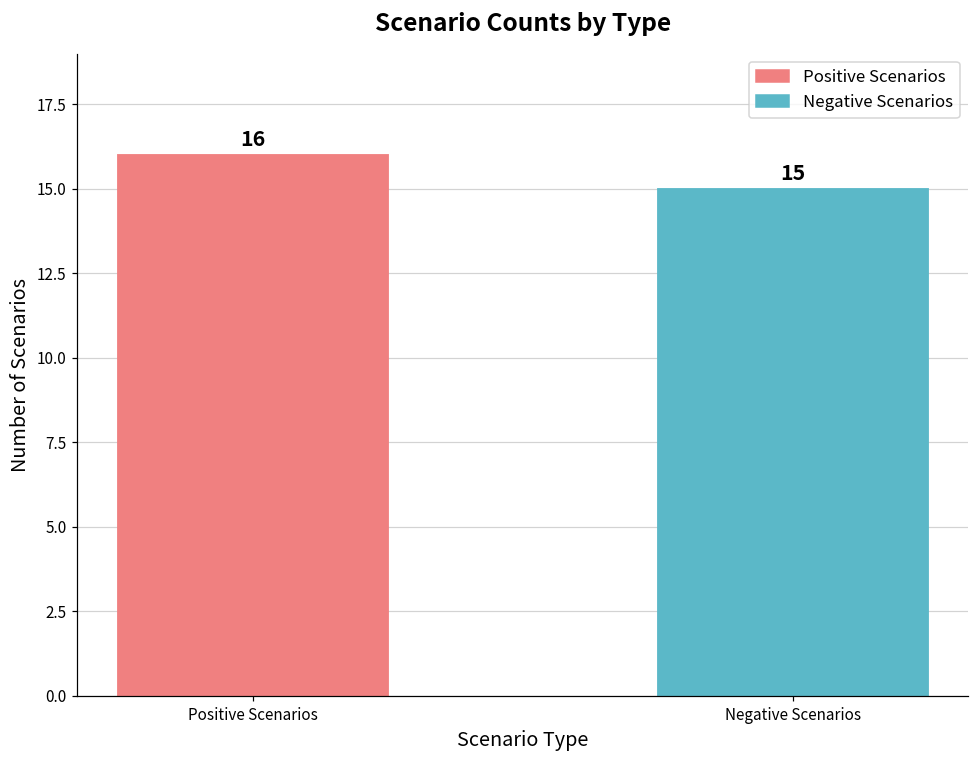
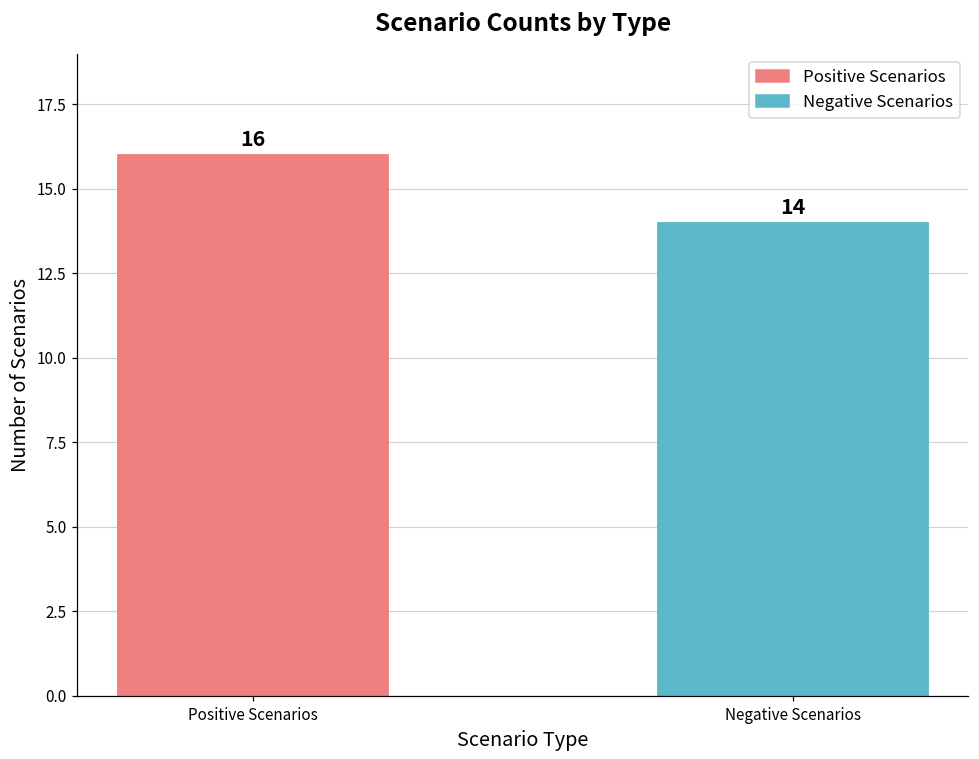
  {
    "Positive Scenarios": 16,
-   "Negative Scenarios": 15
+   "Negative Scenarios": 14
  }
